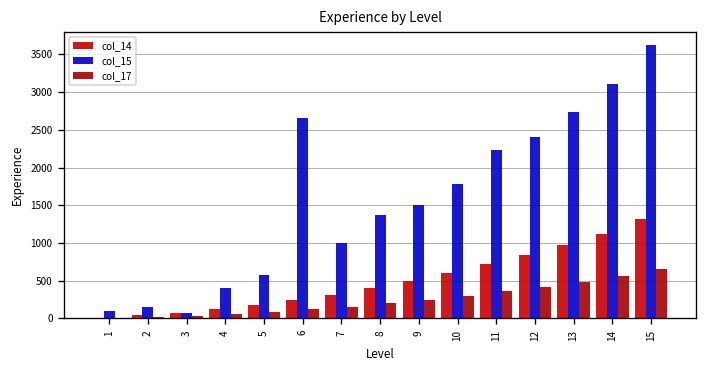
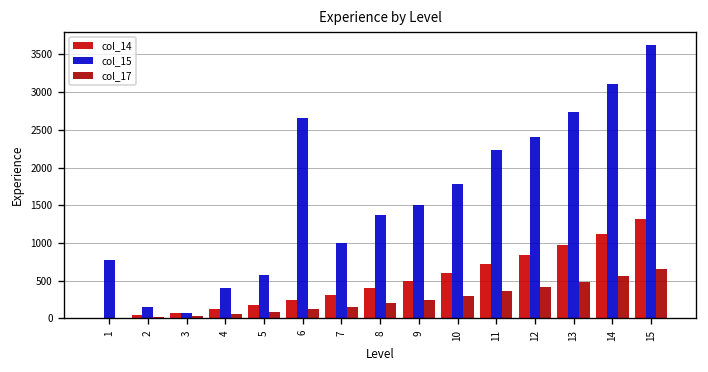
  {
    "col_15": {
-     "1": 100,
+     "1": 800,
      "2": 200,
      "3": 100,
      "4": 400,
      "5": 600,
      "6": 2700,
      "7": 1000,
      "8": 1400,
      "9": 1500,
      "10": 1800,
      "11": 2200,
      "12": 2400,
      "13": 2700,
      "14": 3100,
      "15": 3600
    }
  }
